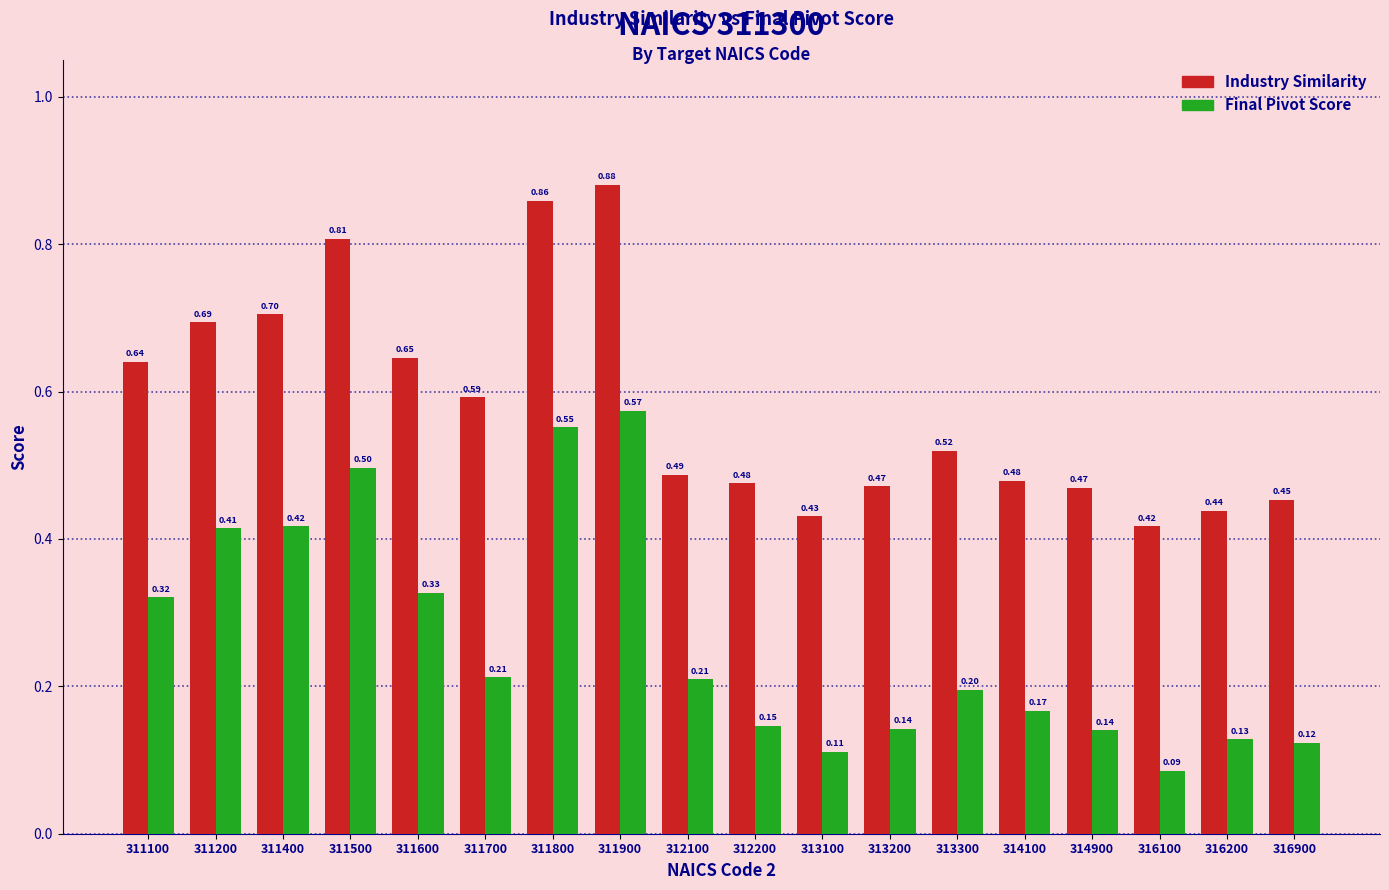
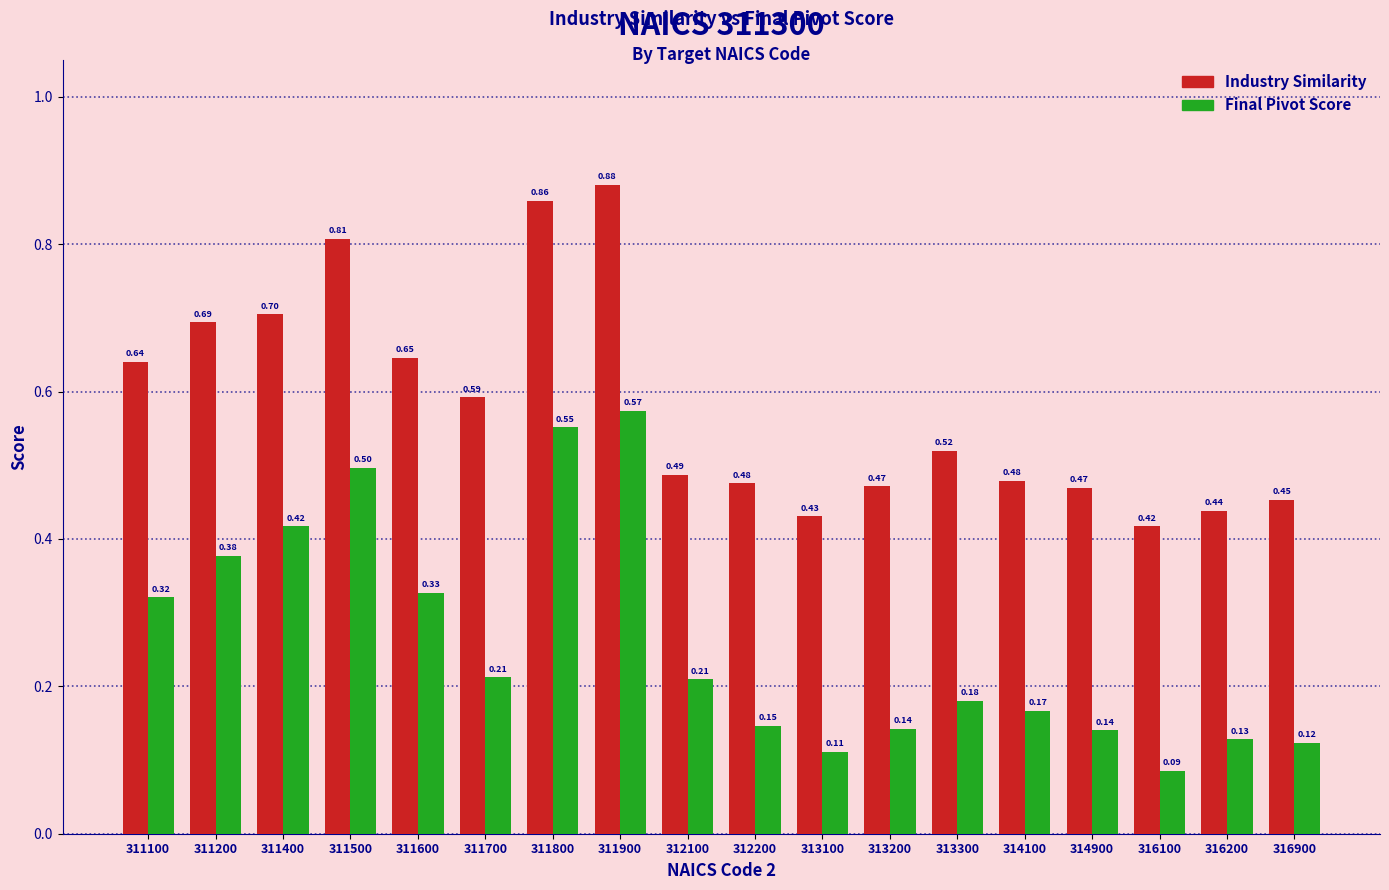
  {
    "Industry Similarity": {
      "311100": 0.64,
      "311200": 0.69,
      "311400": 0.70,
      "311500": 0.81,
      "311600": 0.65,
      "311700": 0.59,
      "311800": 0.86,
      "311900": 0.88,
      "312100": 0.49,
      "312200": 0.48,
      "313100": 0.43,
      "313200": 0.47,
      "313300": 0.52,
      "314100": 0.48,
      "314900": 0.47,
      "316100": 0.42,
      "316200": 0.44,
      "316900": 0.45
    },
    "Final Pivot Score": {
      "311100": 0.32,
-     "311200": 0.41,
+     "311200": 0.38,
      "311400": 0.42,
      "311500": 0.50,
      "311600": 0.33,
      "311700": 0.21,
      "311800": 0.55,
      "311900": 0.57,
      "312100": 0.21,
      "312200": 0.15,
      "313100": 0.11,
      "313200": 0.14,
-     "313300": 0.20,
+     "313300": 0.18,
      "314100": 0.17,
      "314900": 0.14,
      "316100": 0.09,
      "316200": 0.13,
      "316900": 0.12
    }
  }
